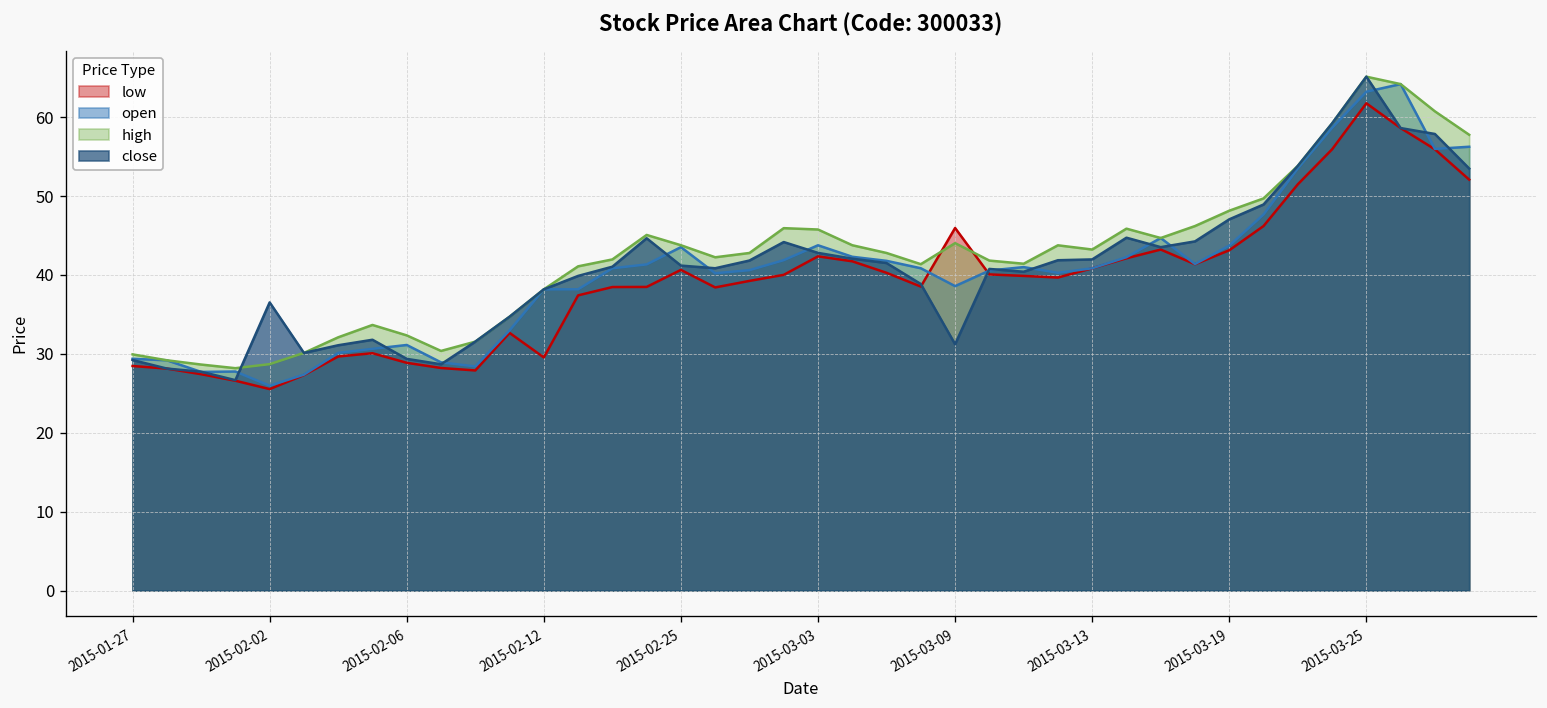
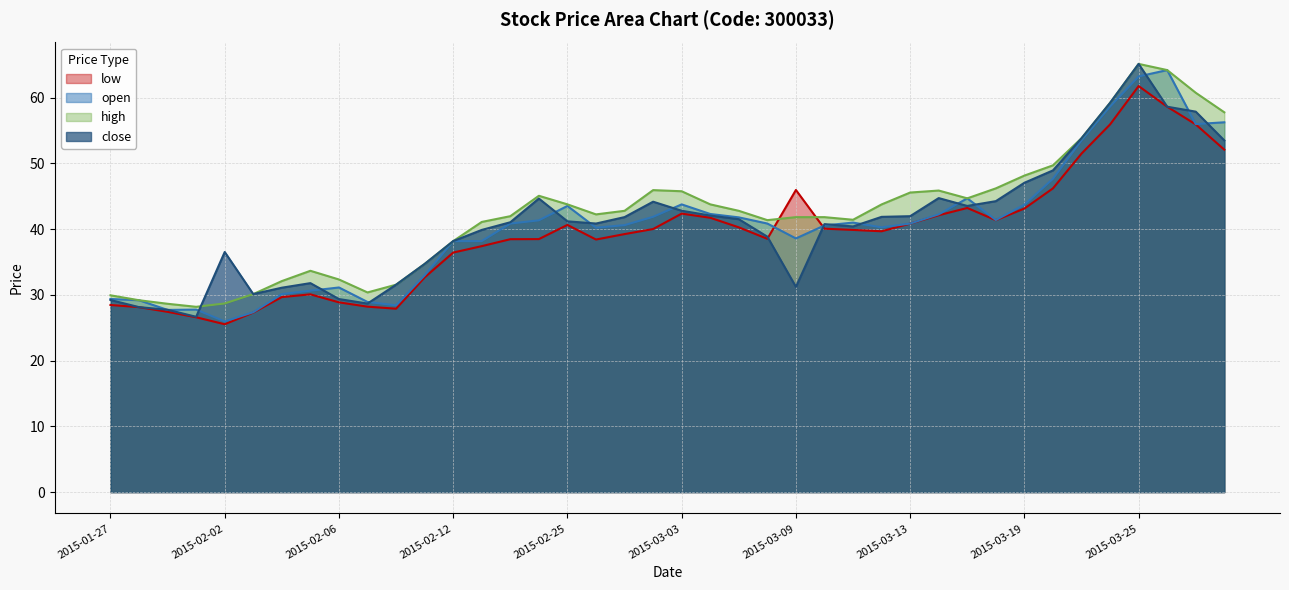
  {
    "low": {
      "2015-01-27": 28,
      "2015-02-02": 26,
      "2015-02-06": 29,
-     "2015-02-12": 30,
+     "2015-02-12": 36,
      "2015-02-25": 41,
      "2015-03-03": 42,
      "2015-03-09": 46,
      "2015-03-19": 43,
      "2015-03-25": 62
    },
    "open": {
      "2015-02-02": 26,
      "2015-02-06": 31,
      "2015-03-03": 44,
      "2015-03-09": 39,
      "2015-03-19": 44,
      "2015-03-25": 63
    },
    "high": {
      "2015-01-27": 30,
      "2015-02-02": 29,
      "2015-02-06": 32,
      "2015-03-03": 46,
-     "2015-03-09": 44,
-     "2015-03-13": 43,
+     "2015-03-09": 42,
+     "2015-03-13": 46,
      "2015-03-19": 48
    },
    "close": {
      "2015-02-02": 37,
      "2015-02-06": 29,
      "2015-02-25": 41,
      "2015-03-03": 43,
      "2015-03-09": 31,
      "2015-03-13": 42,
      "2015-03-19": 47
    }
  }
